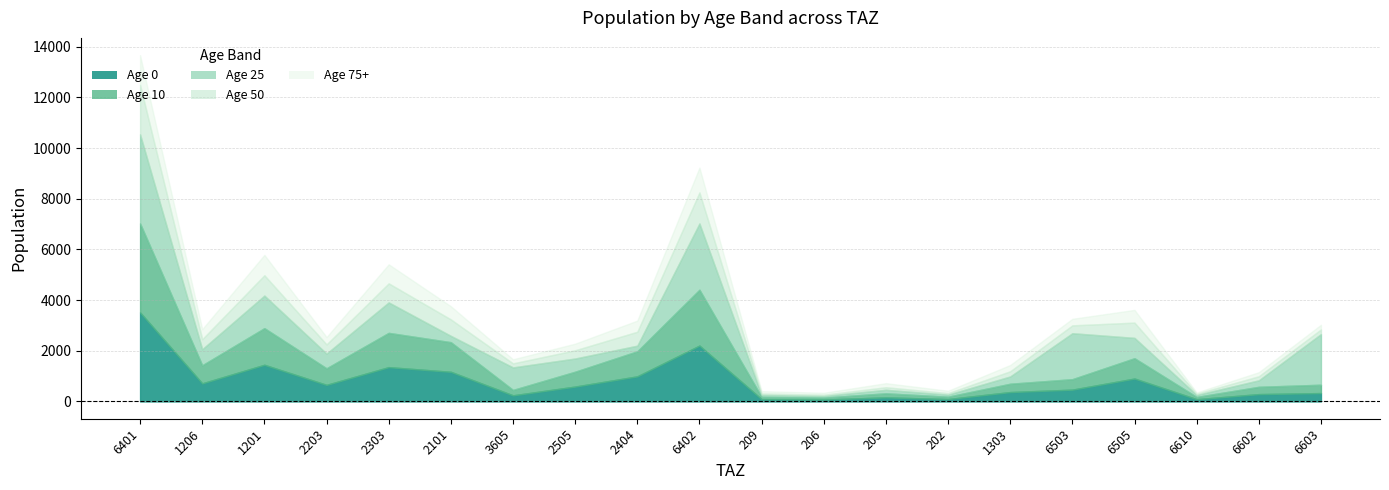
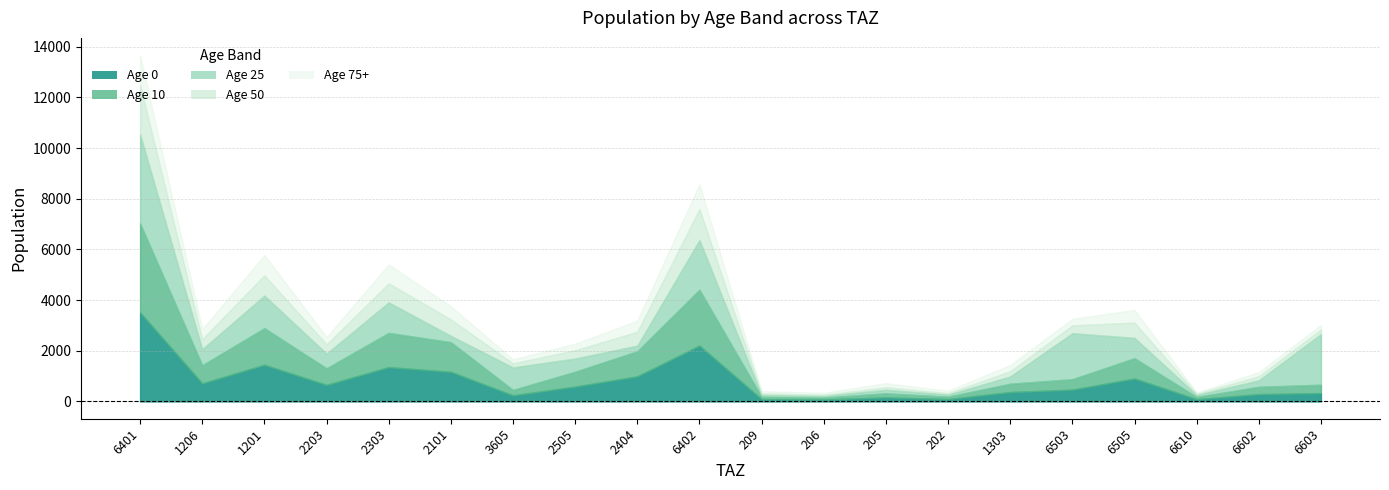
  {
    "Age 25": {
      "6401": 3500,
      "1206": 600,
      "1201": 1300,
      "2203": 600,
      "2303": 1200,
      "2101": 300,
      "3605": 900,
      "2505": 500,
      "2404": 200,
-     "6402": 2600,
+     "6402": 2000,
      "205": 100,
      "1303": 300,
      "6503": 1800,
      "6505": 800,
      "6602": 300,
      "6603": 2000
    }
  }
